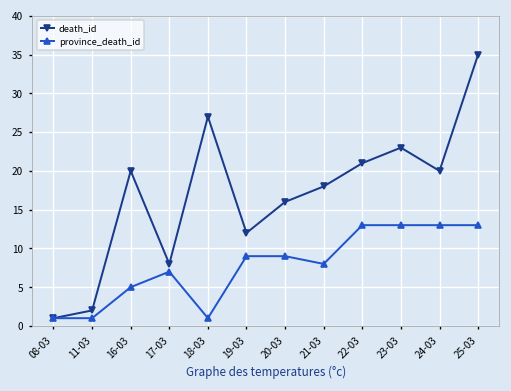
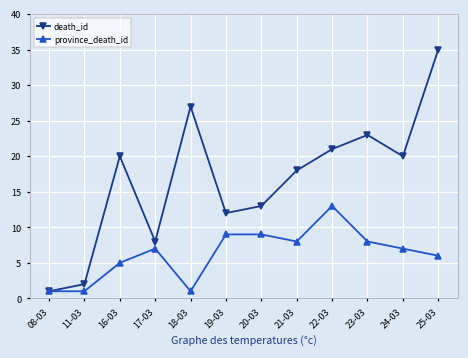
  {
    "death_id": {
      "11-03": 2,
      "16-03": 20,
      "17-03": 8,
      "18-03": 27,
      "19-03": 12,
-     "20-03": 16,
+     "20-03": 13,
      "21-03": 18,
      "22-03": 21,
      "23-03": 23,
      "24-03": 20,
      "25-03": 35
    },
    "province_death_id": {
      "11-03": 1,
      "16-03": 5,
      "17-03": 7,
      "18-03": 1,
      "19-03": 9,
      "20-03": 9,
      "21-03": 8,
      "22-03": 13,
-     "23-03": 13,
-     "24-03": 13,
-     "25-03": 13
+     "23-03": 8,
+     "24-03": 7,
+     "25-03": 6
    }
  }
